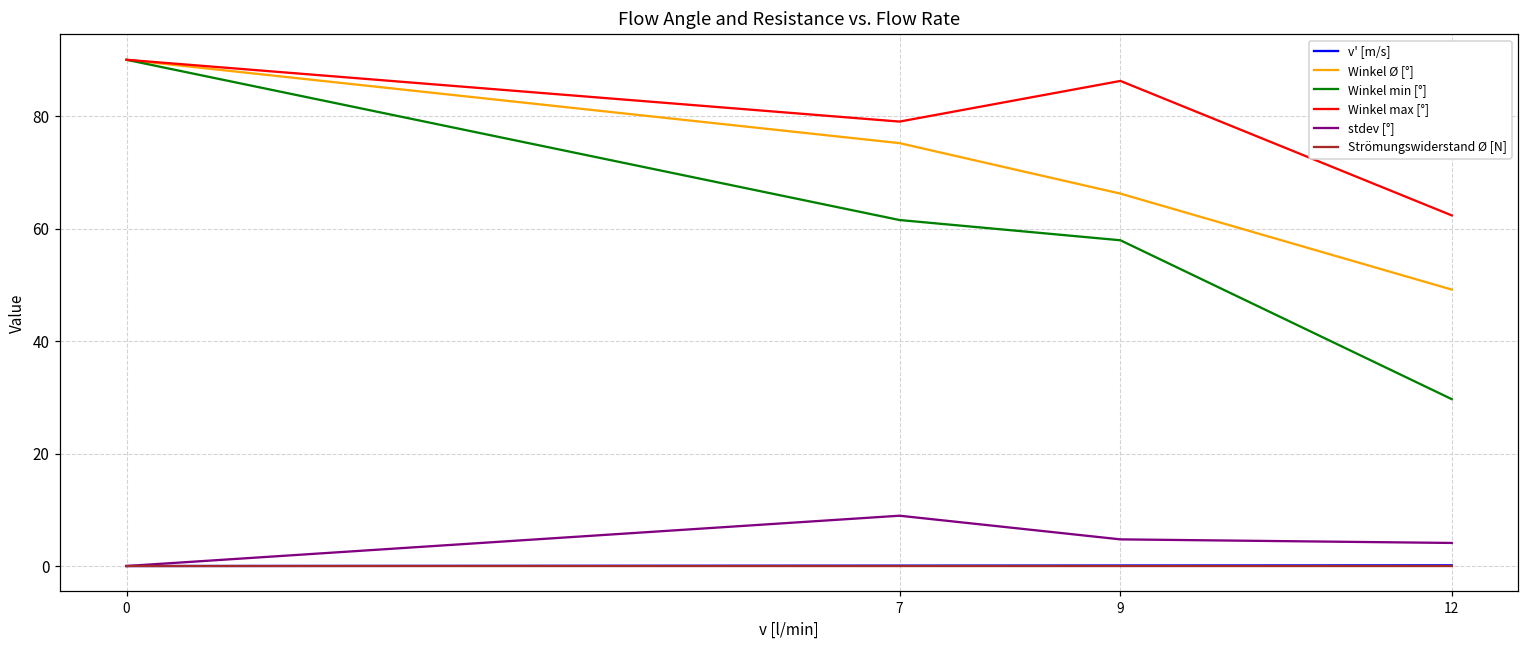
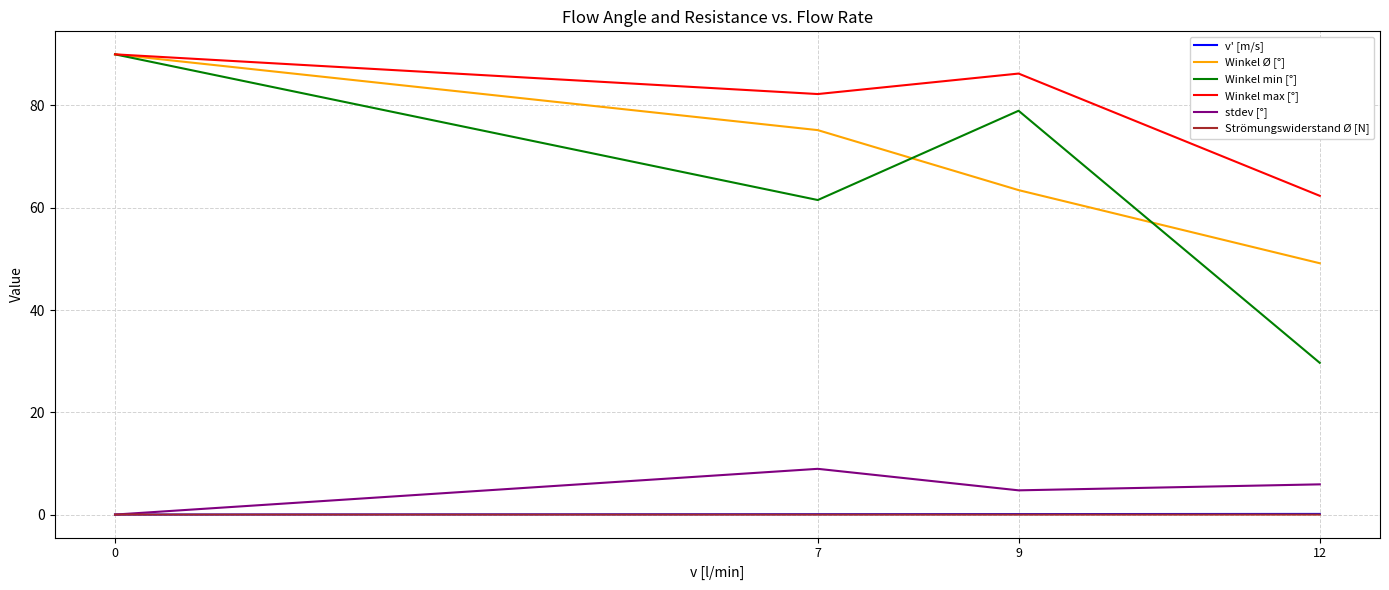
  {
    "Winkel Ø [°]": {
      "7": 75,
-     "9": 66,
+     "9": 63,
      "12": 49
    },
    "Winkel min [°]": {
      "7": 62,
-     "9": 58,
+     "9": 79,
      "12": 30
    },
    "Winkel max [°]": {
-     "7": 79,
+     "7": 82,
      "9": 86,
      "12": 62
    },
    "stdev [°]": {
      "7": 9,
      "9": 5,
-     "12": 4
+     "12": 6
    }
  }
